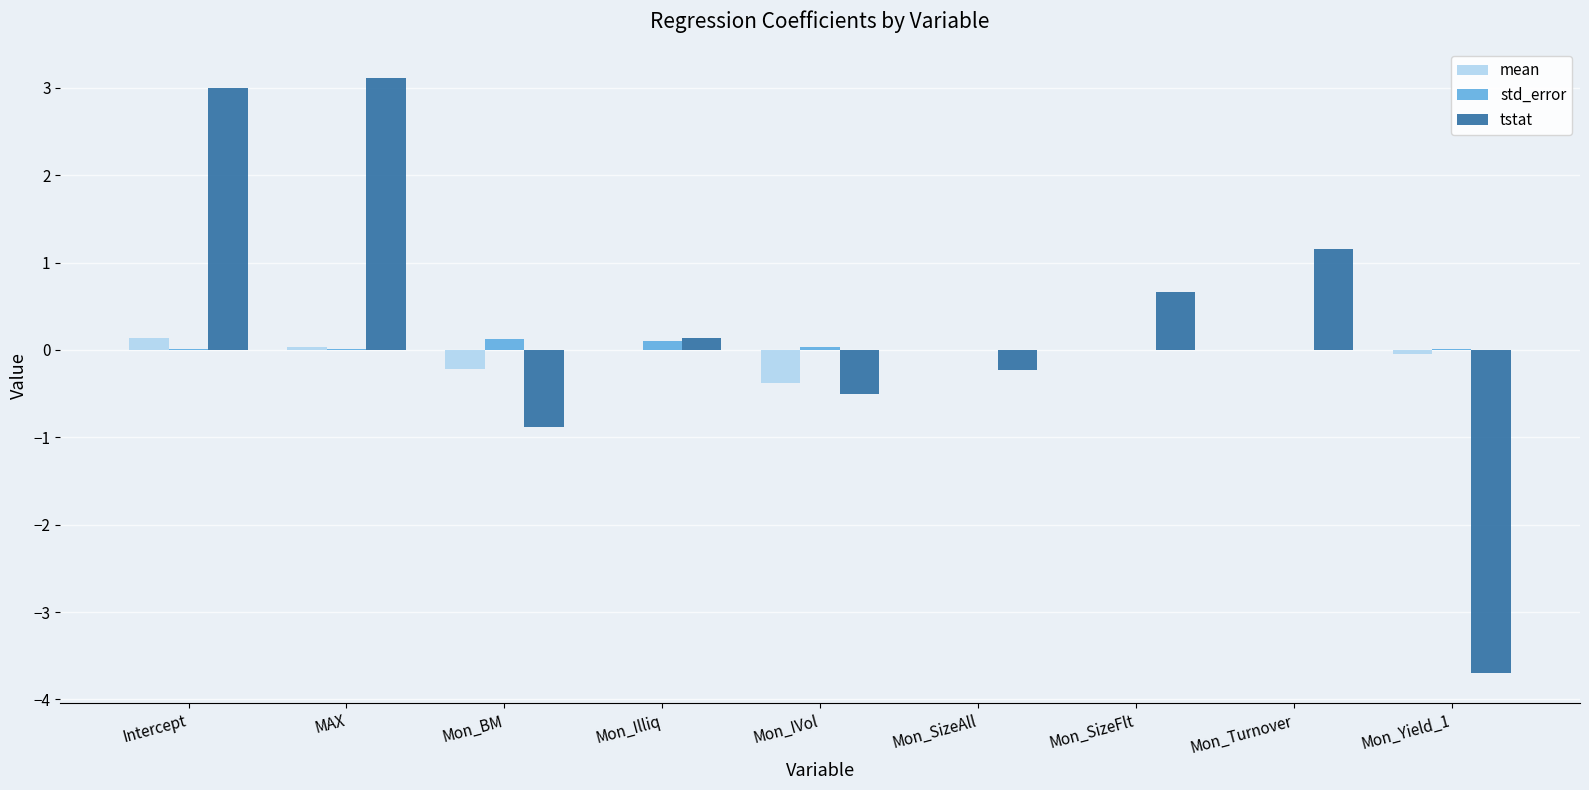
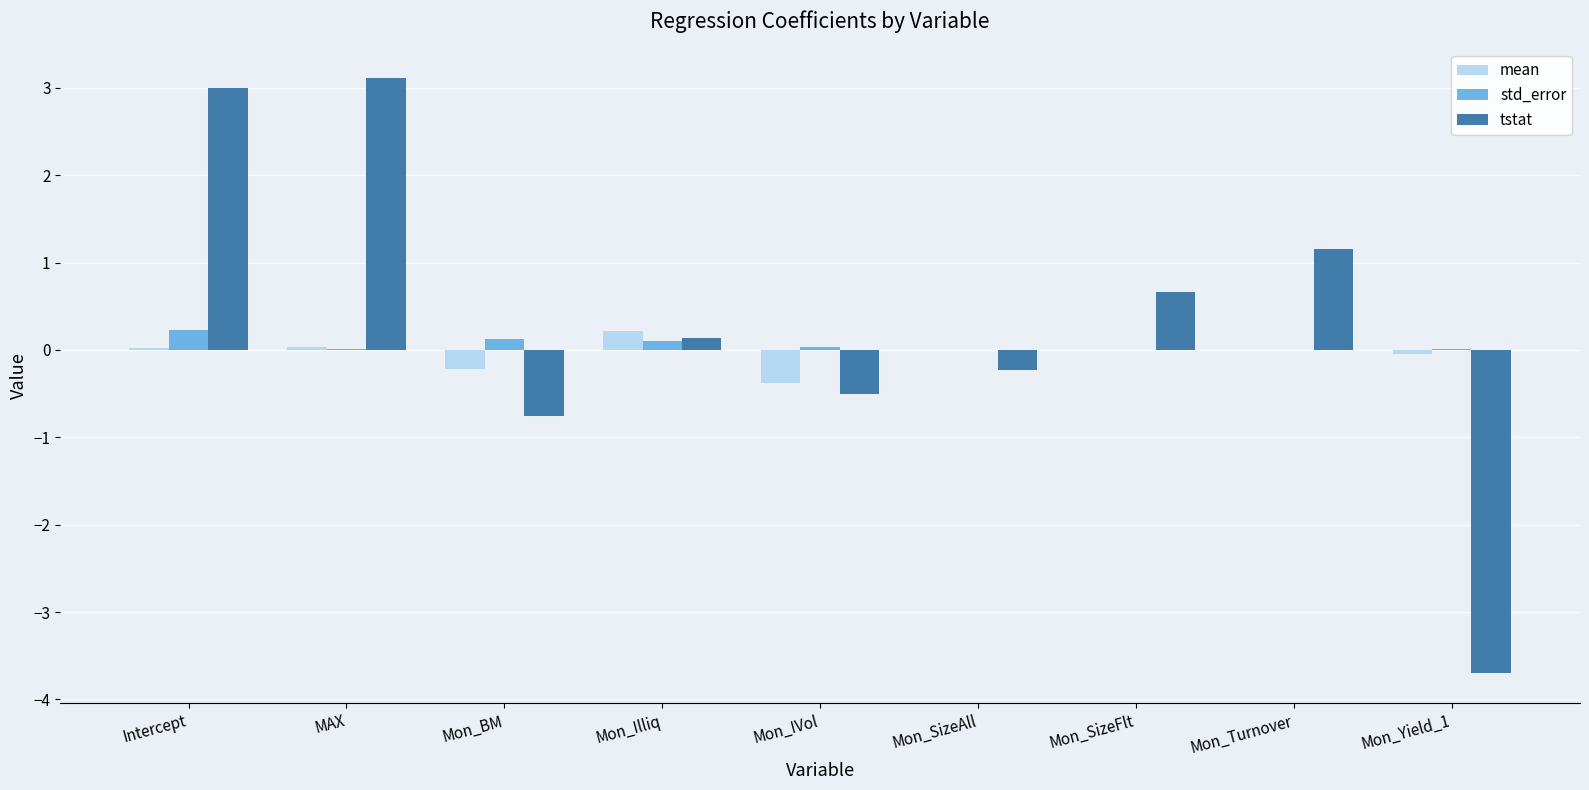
  {
    "mean": {
-     "Intercept": 0.1,
+     "Intercept": 0.0,
      "MAX": 0.0,
      "Mon_BM": -0.2,
-     "Mon_Illiq": 0.0,
+     "Mon_Illiq": 0.2,
      "Mon_IVol": -0.4,
      "Mon_Yield_1": 0.0
    },
    "std_error": {
-     "Intercept": 0.0,
+     "Intercept": 0.2,
      "Mon_BM": 0.1,
      "Mon_Illiq": 0.1,
      "Mon_IVol": 0.0
    },
    "tstat": {
      "Intercept": 3.0,
      "MAX": 3.1,
-     "Mon_BM": -0.9,
+     "Mon_BM": -0.8,
      "Mon_Illiq": 0.1,
      "Mon_IVol": -0.5,
      "Mon_SizeAll": -0.2,
      "Mon_SizeFlt": 0.7,
      "Mon_Turnover": 1.2,
      "Mon_Yield_1": -3.7
    }
  }
